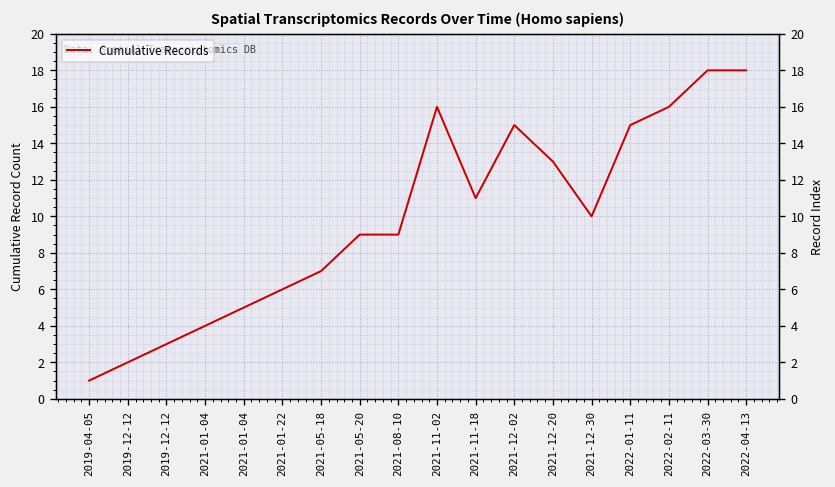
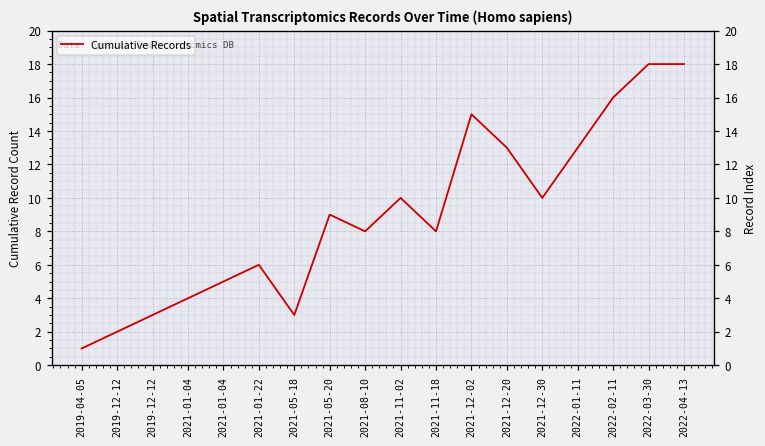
  {
    "2019-04-05": 1,
    "2021-01-22": 6,
-   "2021-05-18": 7,
+   "2021-05-18": 3,
    "2021-05-20": 9,
-   "2021-08-10": 9,
-   "2021-11-02": 16,
-   "2021-11-18": 11,
+   "2021-08-10": 8,
+   "2021-11-02": 10,
+   "2021-11-18": 8,
    "2021-12-02": 15,
    "2021-12-20": 13,
    "2021-12-30": 10,
-   "2022-01-11": 15,
+   "2022-01-11": 13,
    "2022-02-11": 16,
    "2022-03-30": 18,
    "2022-04-13": 18
  }
